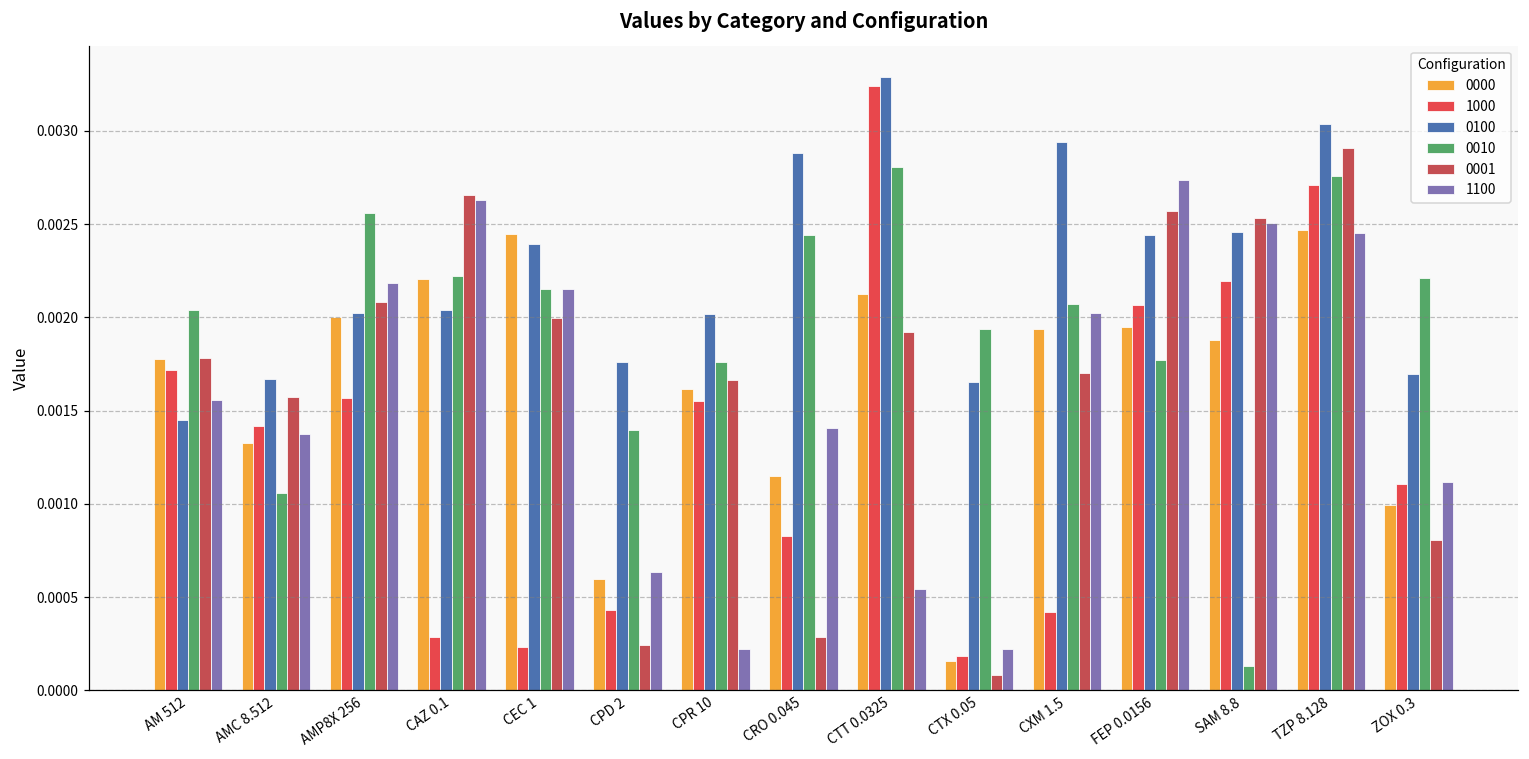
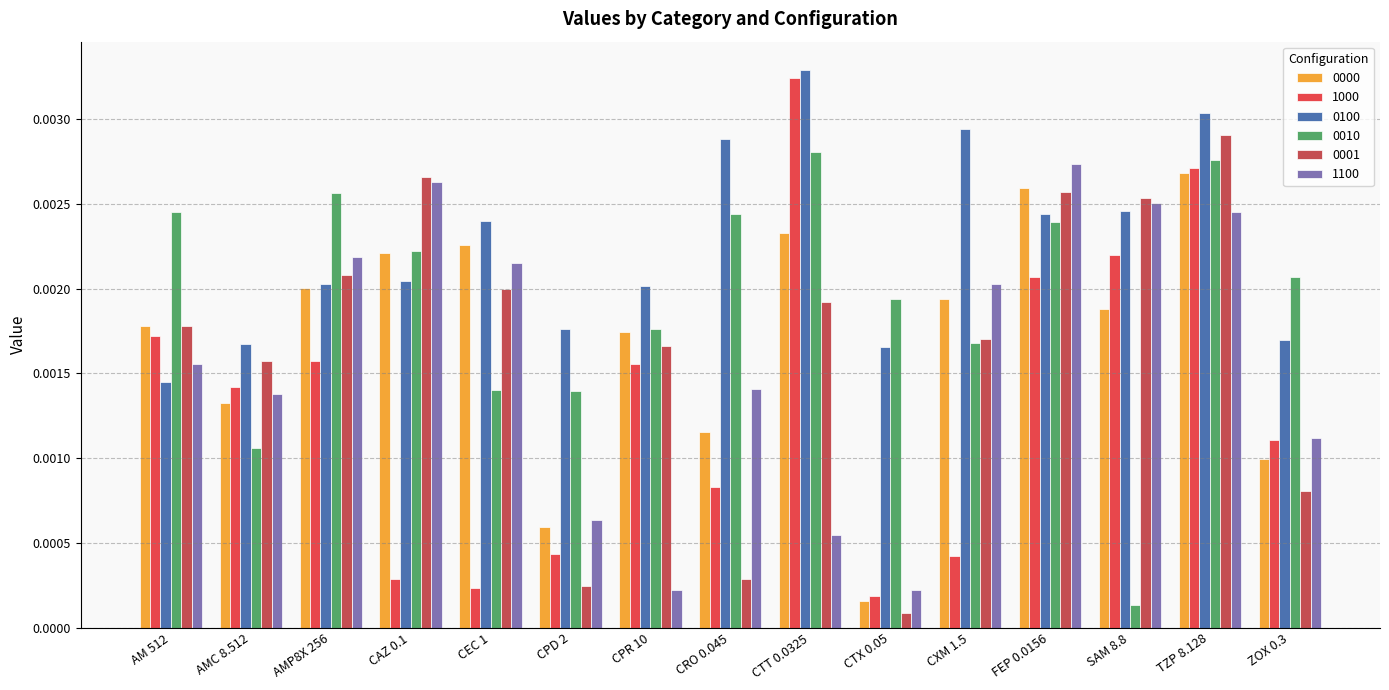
  {
    "0000": {
      "AM 512": 0.00178,
      "AMC 8.512": 0.00133,
      "AMP8X 256": 0.00200,
      "CAZ 0.1": 0.00221,
-     "CEC 1": 0.00245,
+     "CEC 1": 0.00226,
      "CPD 2": 0.00060,
-     "CPR 10": 0.00162,
+     "CPR 10": 0.00174,
      "CRO 0.045": 0.00115,
-     "CTT 0.0325": 0.00213,
+     "CTT 0.0325": 0.00233,
      "CTX 0.05": 0.00016,
      "CXM 1.5": 0.00194,
-     "FEP 0.0156": 0.00195,
+     "FEP 0.0156": 0.00259,
      "SAM 8.8": 0.00188,
-     "TZP 8.128": 0.00247,
+     "TZP 8.128": 0.00268,
      "ZOX 0.3": 0.00099
    },
    "0010": {
-     "AM 512": 0.00204,
+     "AM 512": 0.00245,
      "AMC 8.512": 0.00106,
      "AMP8X 256": 0.00256,
      "CAZ 0.1": 0.00222,
-     "CEC 1": 0.00215,
+     "CEC 1": 0.00140,
      "CPD 2": 0.00140,
      "CPR 10": 0.00176,
      "CRO 0.045": 0.00244,
      "CTT 0.0325": 0.00280,
      "CTX 0.05": 0.00194,
-     "CXM 1.5": 0.00207,
-     "FEP 0.0156": 0.00177,
+     "CXM 1.5": 0.00168,
+     "FEP 0.0156": 0.00239,
      "SAM 8.8": 0.00013,
      "TZP 8.128": 0.00276,
-     "ZOX 0.3": 0.00221
+     "ZOX 0.3": 0.00207
    }
  }
